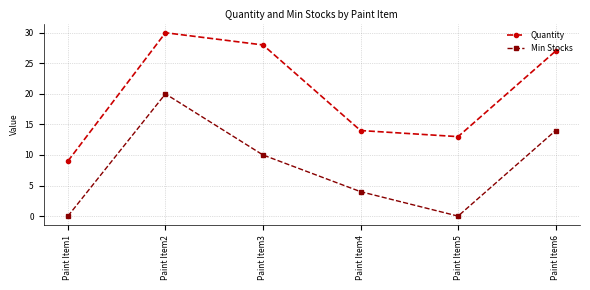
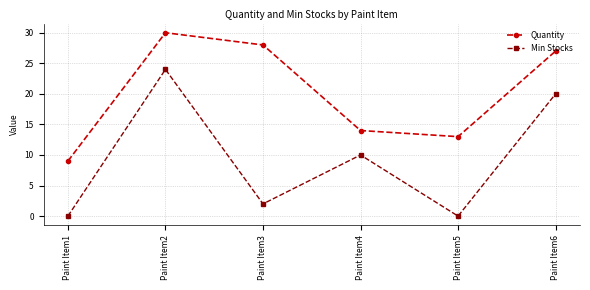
  {
    "Quantity": {
      "Paint Item1": 9,
      "Paint Item2": 30,
      "Paint Item3": 28,
      "Paint Item4": 14,
      "Paint Item5": 13,
      "Paint Item6": 27
    },
    "Min Stocks": {
      "Paint Item1": 0,
-     "Paint Item2": 20,
-     "Paint Item3": 10,
-     "Paint Item4": 4,
+     "Paint Item2": 24,
+     "Paint Item3": 2,
+     "Paint Item4": 10,
      "Paint Item5": 0,
-     "Paint Item6": 14
+     "Paint Item6": 20
    }
  }
